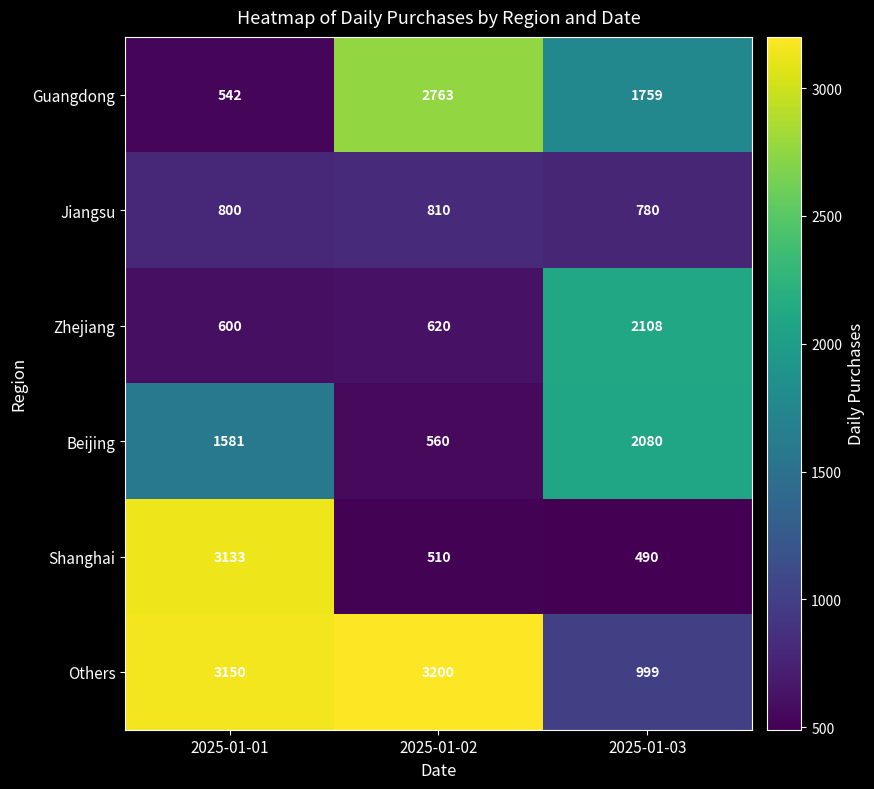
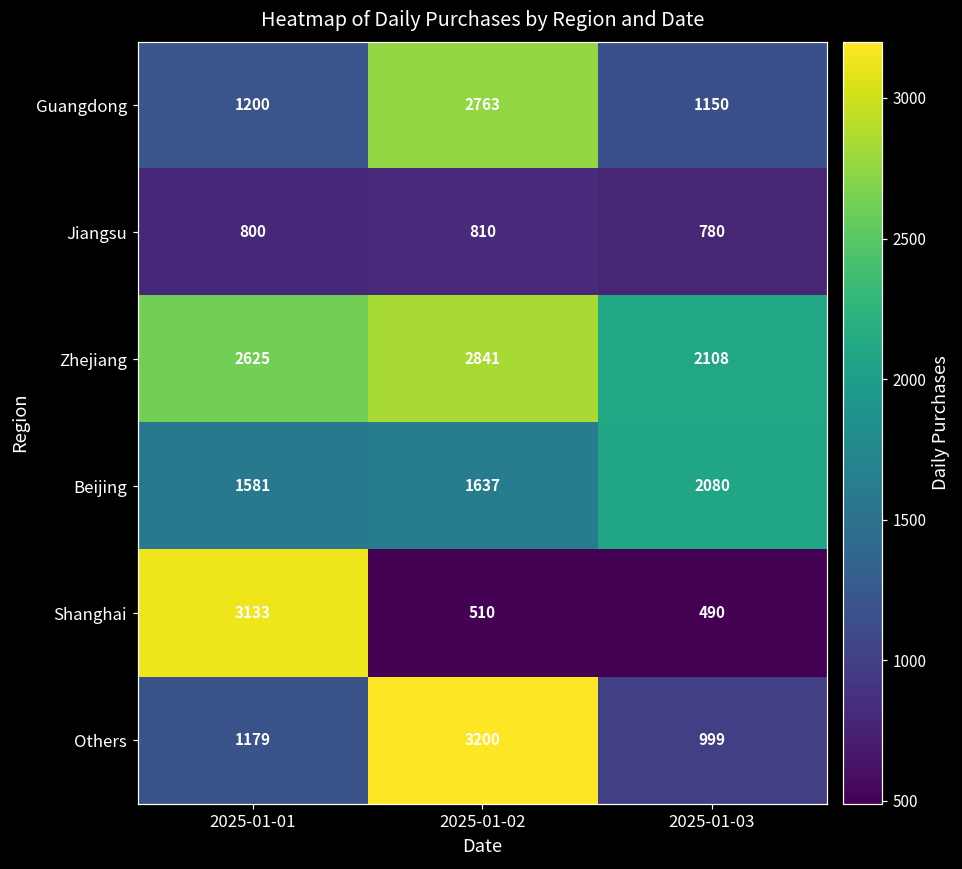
  {
    "Guangdong": {
-     "2025-01-01": 542,
+     "2025-01-01": 1200,
      "2025-01-02": 2763,
-     "2025-01-03": 1759
+     "2025-01-03": 1150
    },
    "Jiangsu": {
      "2025-01-01": 800,
      "2025-01-02": 810,
      "2025-01-03": 780
    },
    "Zhejiang": {
-     "2025-01-01": 600,
-     "2025-01-02": 620,
+     "2025-01-01": 2625,
+     "2025-01-02": 2841,
      "2025-01-03": 2108
    },
    "Beijing": {
      "2025-01-01": 1581,
-     "2025-01-02": 560,
+     "2025-01-02": 1637,
      "2025-01-03": 2080
    },
    "Shanghai": {
      "2025-01-01": 3133,
      "2025-01-02": 510,
      "2025-01-03": 490
    },
    "Others": {
-     "2025-01-01": 3150,
+     "2025-01-01": 1179,
      "2025-01-02": 3200,
      "2025-01-03": 999
    }
  }
